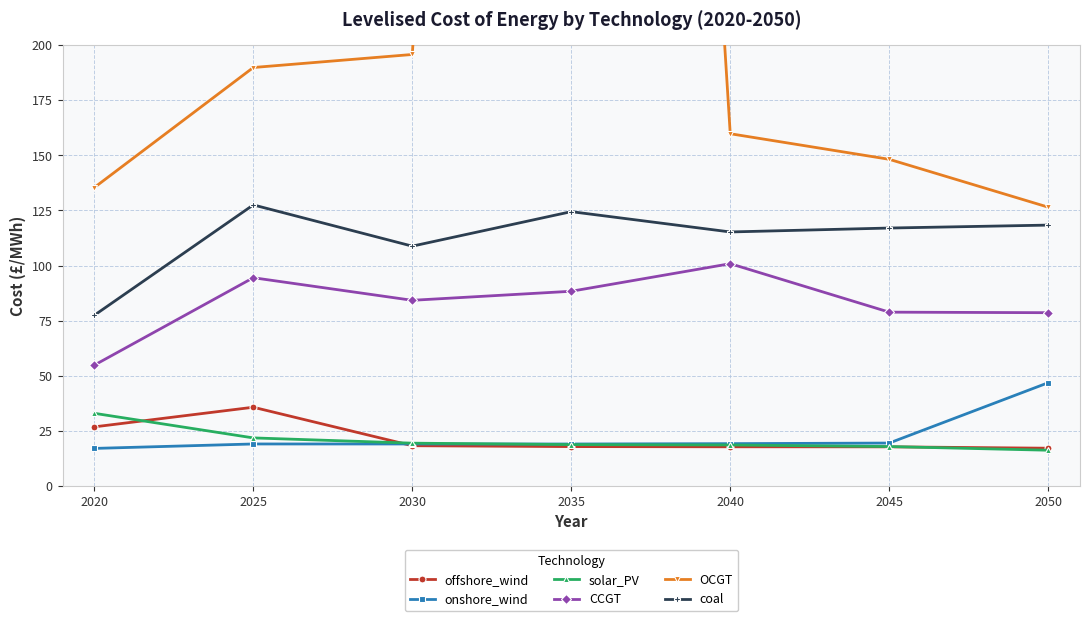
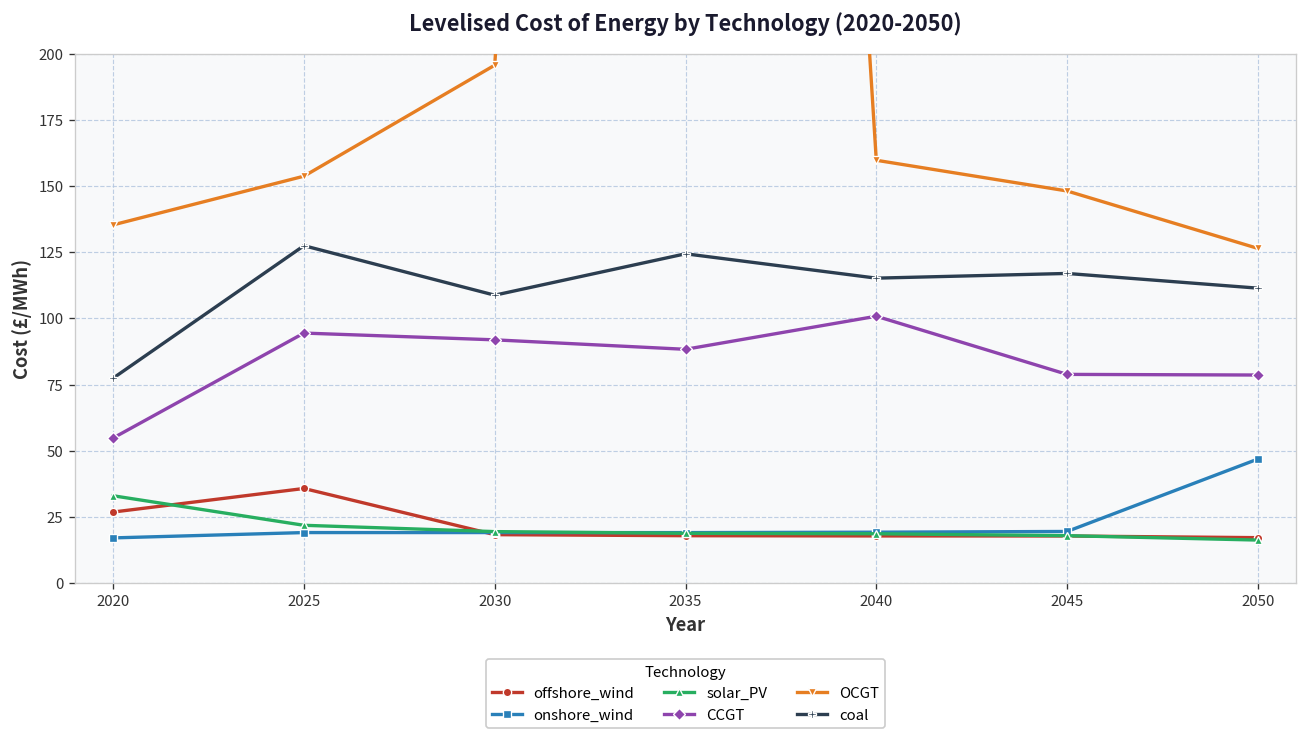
  {
    "offshore_wind": {
      "2020": 27,
      "2025": 36
    },
    "onshore_wind": {
      "2020": 17,
      "2025": 19,
      "2045": 19,
      "2050": 47
    },
    "solar_PV": {
      "2020": 33,
      "2025": 22
    },
    "CCGT": {
      "2020": 55,
      "2025": 94,
-     "2030": 84,
+     "2030": 92,
      "2035": 88,
      "2040": 101,
      "2045": 79,
      "2050": 79
    },
    "OCGT": {
      "2020": 135,
-     "2025": 190,
+     "2025": 154,
      "2030": 196,
      "2040": 160,
      "2045": 148,
      "2050": 126
    },
    "coal": {
      "2020": 77,
      "2025": 128,
      "2030": 109,
      "2035": 124,
      "2040": 115,
      "2045": 117,
-     "2050": 118
+     "2050": 111
    }
  }
